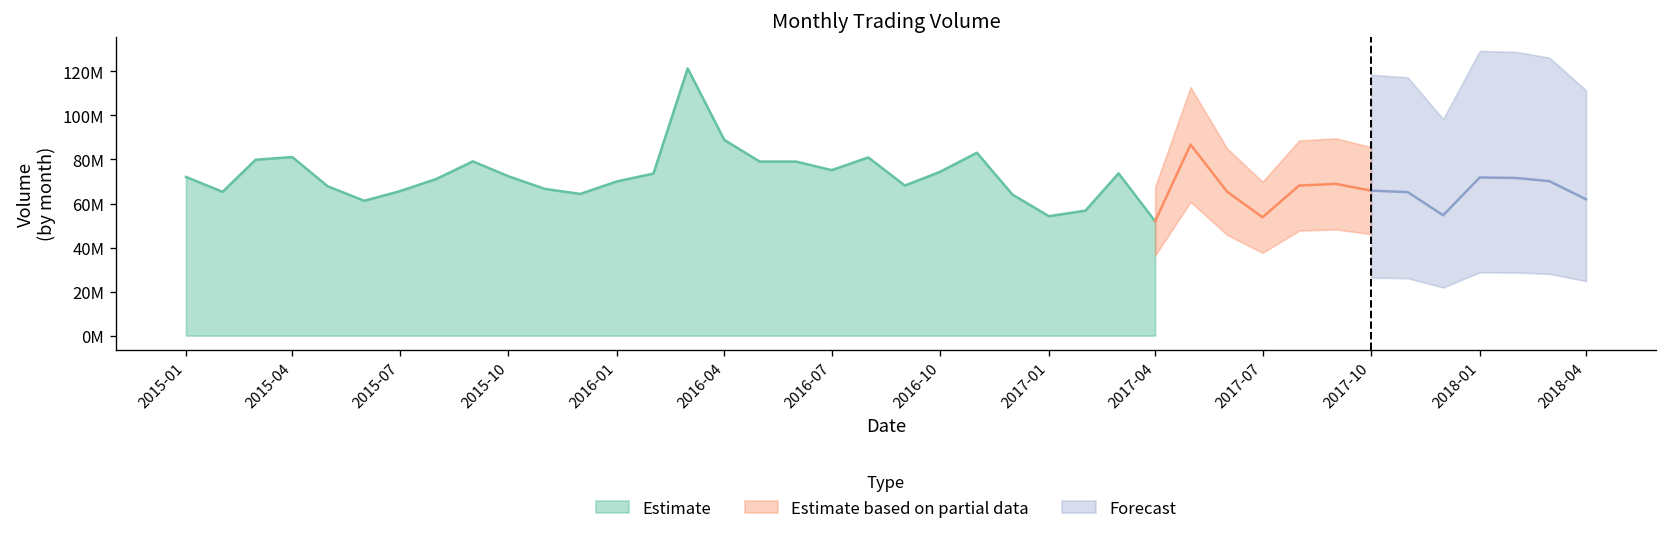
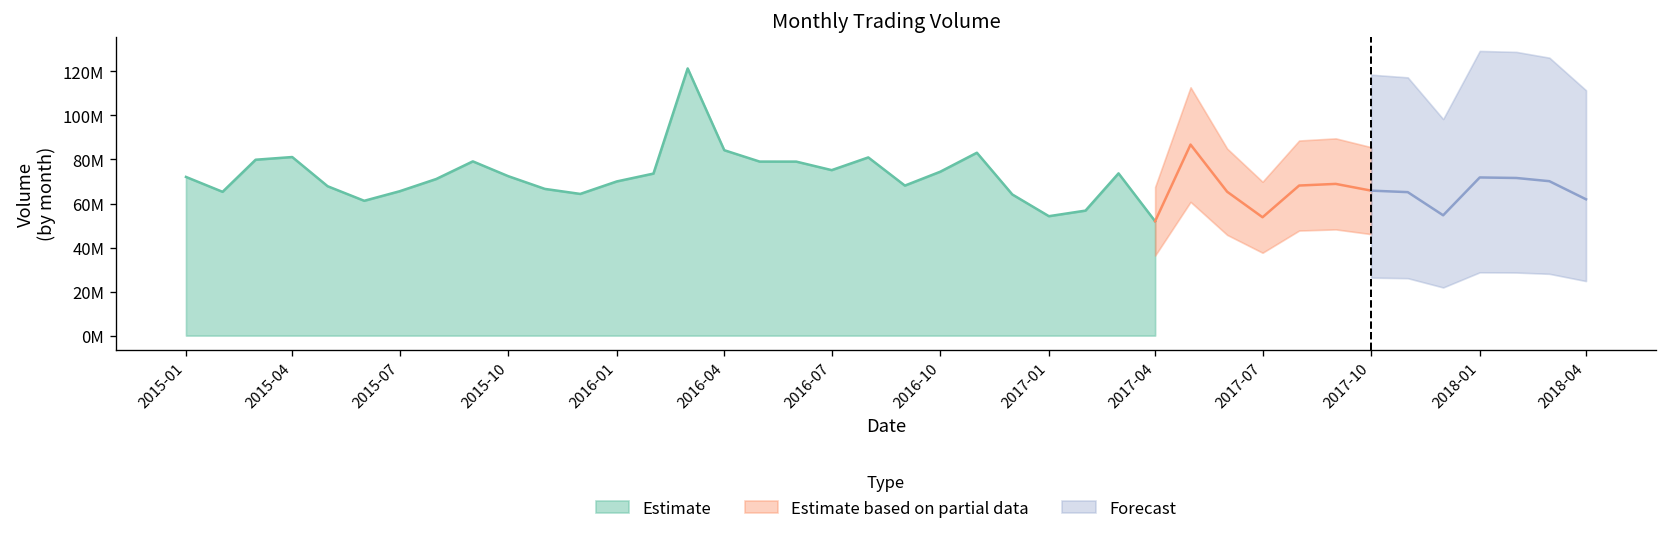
  {
    "Estimate": {
      "2015-01": 72000000,
      "2015-04": 81000000,
      "2015-07": 66000000,
      "2015-10": 72000000,
      "2016-01": 70000000,
-     "2016-04": 89000000,
+     "2016-04": 84000000,
      "2016-07": 75000000,
      "2016-10": 74000000,
      "2017-01": 54000000
    }
  }
